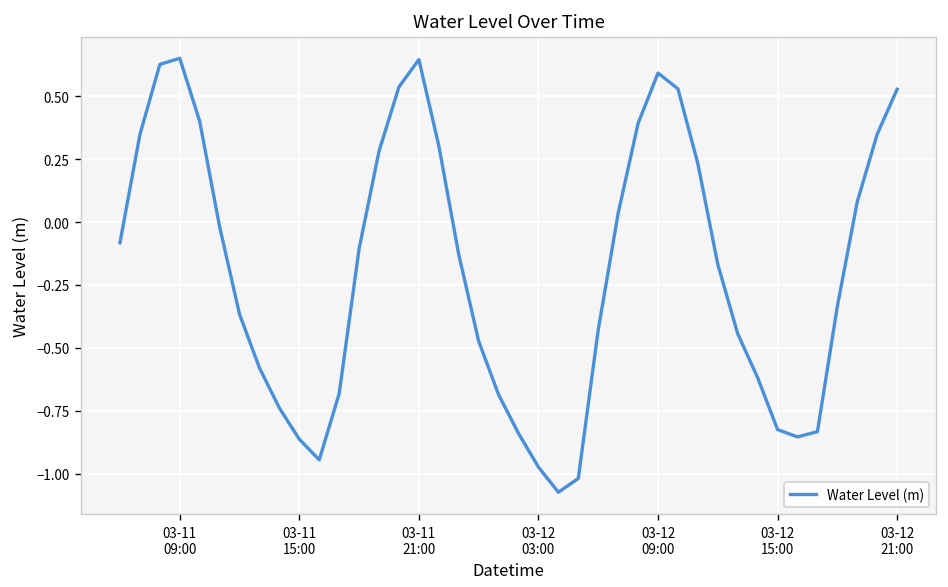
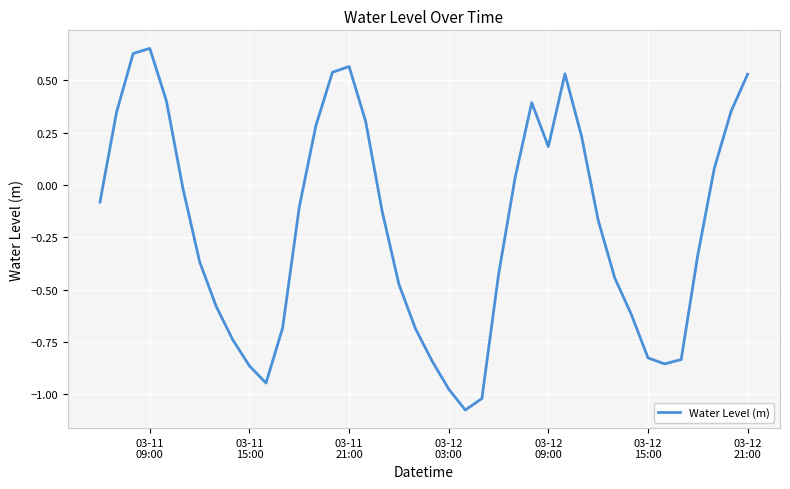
  {
    "03-11 09:00": 0.65,
    "03-11 15:00": -0.86,
-   "03-11 21:00": 0.65,
+   "03-11 21:00": 0.57,
    "03-12 03:00": -0.97,
-   "03-12 09:00": 0.59,
+   "03-12 09:00": 0.18,
    "03-12 15:00": -0.83,
    "03-12 21:00": 0.53
  }
